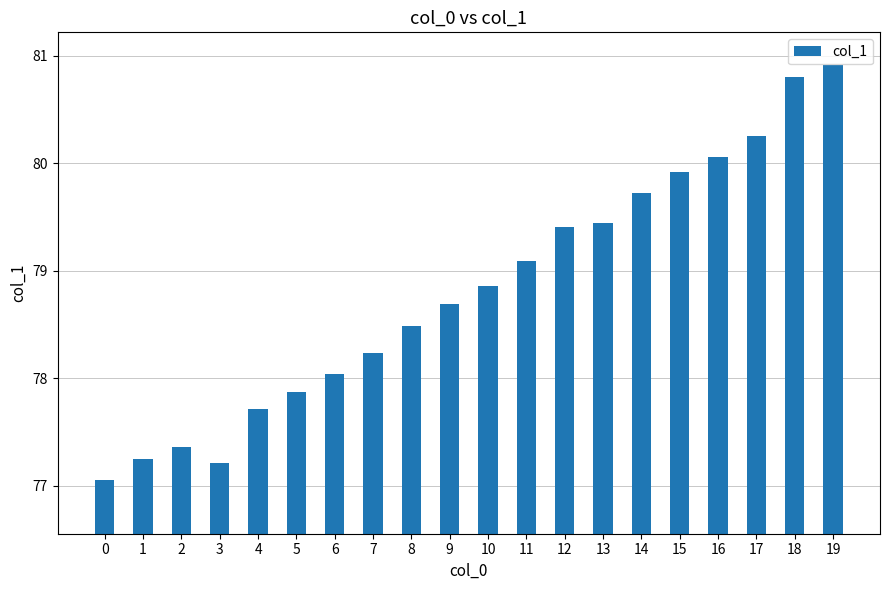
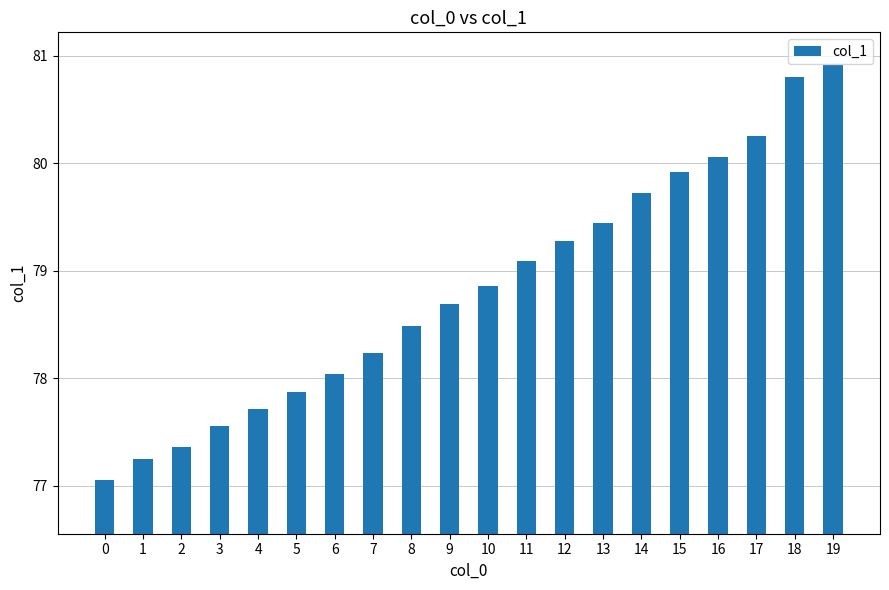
  {
    "0": 77.05,
    "1": 77.25,
    "2": 77.36,
-   "3": 77.21,
+   "3": 77.55,
    "4": 77.71,
    "5": 77.87,
    "6": 78.04,
    "7": 78.24,
    "8": 78.48,
    "9": 78.70,
    "10": 78.86,
    "11": 79.09,
-   "12": 79.41,
+   "12": 79.28,
    "13": 79.45,
    "14": 79.73,
    "15": 79.92,
    "16": 80.06,
    "17": 80.26,
    "18": 80.80,
    "19": 80.92
  }
